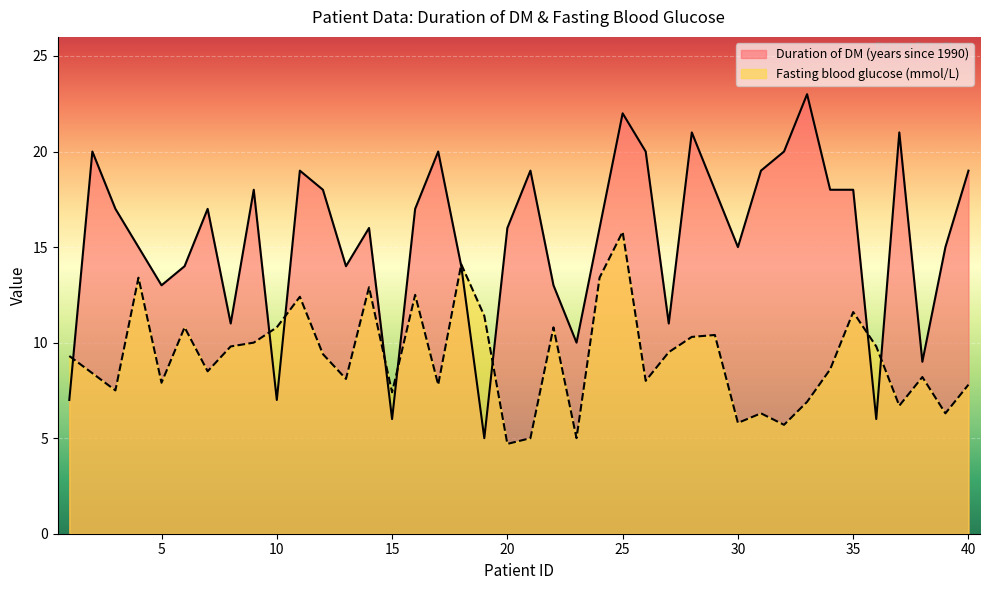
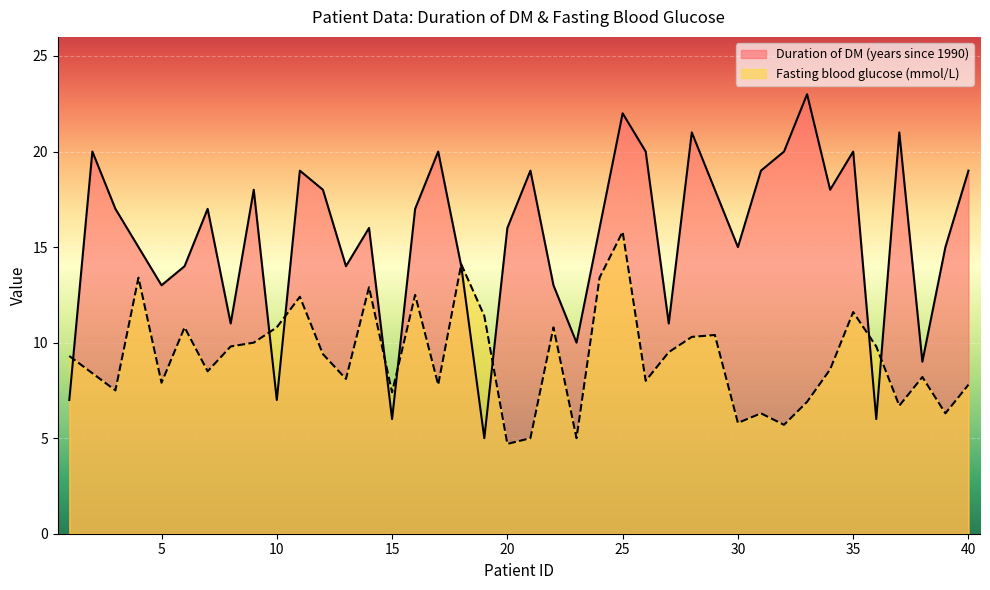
  {
    "Duration of DM (years since 1990)": {
      "5": 13.0,
      "10": 7.0,
      "15": 6.0,
      "20": 16.0,
      "25": 22.0,
      "30": 15.0,
-     "35": 18.0,
+     "35": 20.0,
      "40": 19.0
    },
    "Fasting blood glucose (mmol/L)": {
      "5": 7.9,
      "10": 10.8,
      "15": 7.4,
      "20": 4.7,
      "25": 15.8,
      "30": 5.8,
      "35": 11.6,
      "40": 7.8
    }
  }
